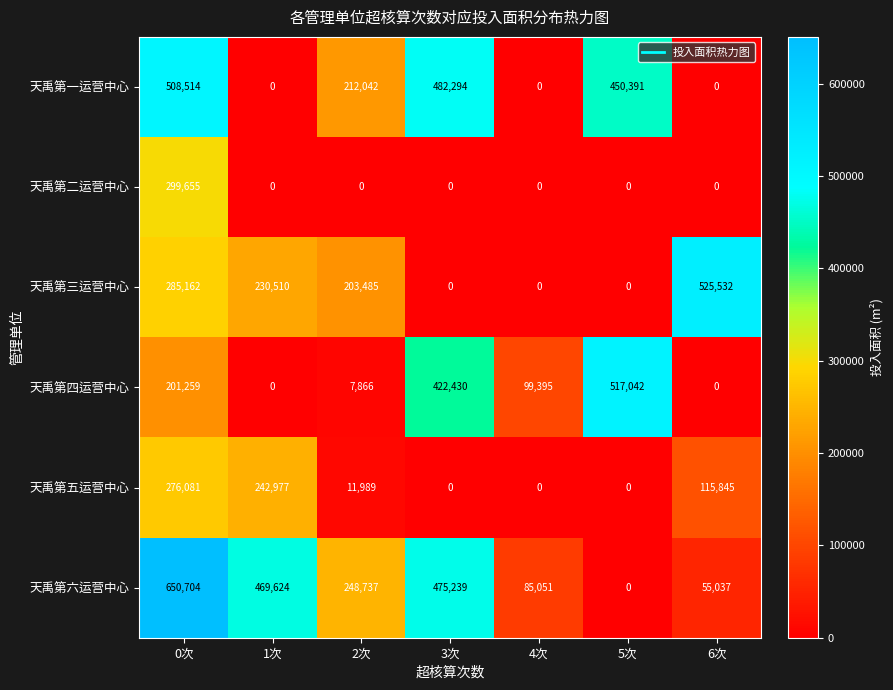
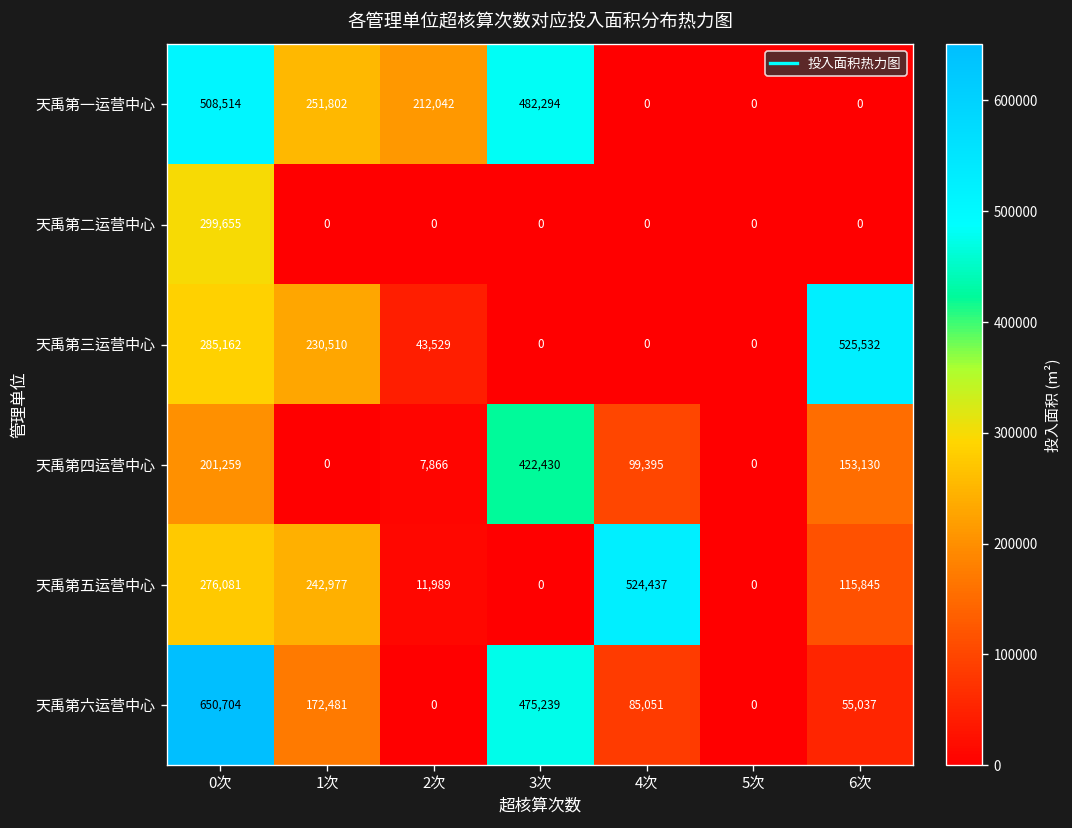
  {
    "天禹第一运营中心": {
      "0次": "508,514",
-     "1次": "0",
+     "1次": "251,802",
      "2次": "212,042",
      "3次": "482,294",
      "4次": "0",
-     "5次": "450,391",
+     "5次": "0",
      "6次": "0"
    },
    "天禹第二运营中心": {
      "0次": "299,655",
      "1次": "0",
      "2次": "0",
      "3次": "0",
      "4次": "0",
      "5次": "0",
      "6次": "0"
    },
    "天禹第三运营中心": {
      "0次": "285,162",
      "1次": "230,510",
-     "2次": "203,485",
+     "2次": "43,529",
      "3次": "0",
      "4次": "0",
      "5次": "0",
      "6次": "525,532"
    },
    "天禹第四运营中心": {
      "0次": "201,259",
      "1次": "0",
      "2次": "7,866",
      "3次": "422,430",
      "4次": "99,395",
-     "5次": "517,042",
-     "6次": "0"
+     "5次": "0",
+     "6次": "153,130"
    },
    "天禹第五运营中心": {
      "0次": "276,081",
      "1次": "242,977",
      "2次": "11,989",
      "3次": "0",
-     "4次": "0",
+     "4次": "524,437",
      "5次": "0",
      "6次": "115,845"
    },
    "天禹第六运营中心": {
      "0次": "650,704",
-     "1次": "469,624",
-     "2次": "248,737",
+     "1次": "172,481",
+     "2次": "0",
      "3次": "475,239",
      "4次": "85,051",
      "5次": "0",
      "6次": "55,037"
    }
  }
